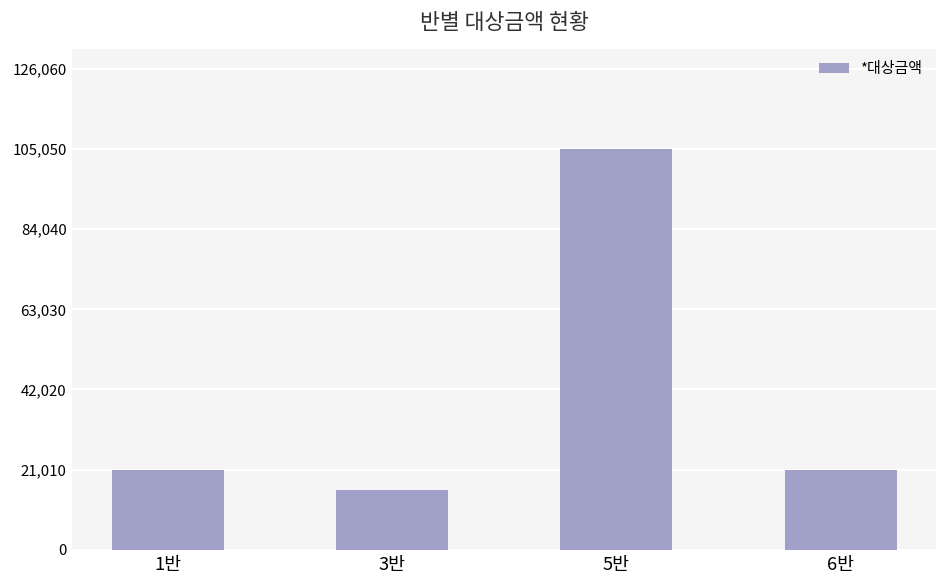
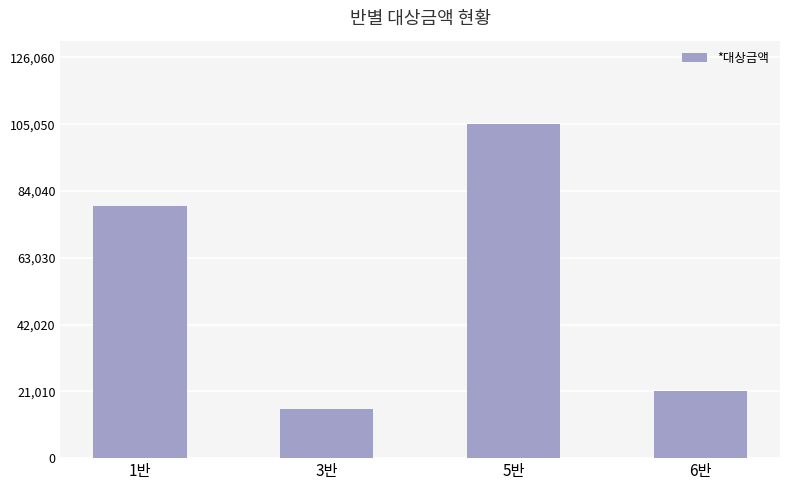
  {
-   "1반": "21,000",
+   "1반": "79,000",
    "3반": "16,000",
    "5반": "105,000",
    "6반": "21,000"
  }
